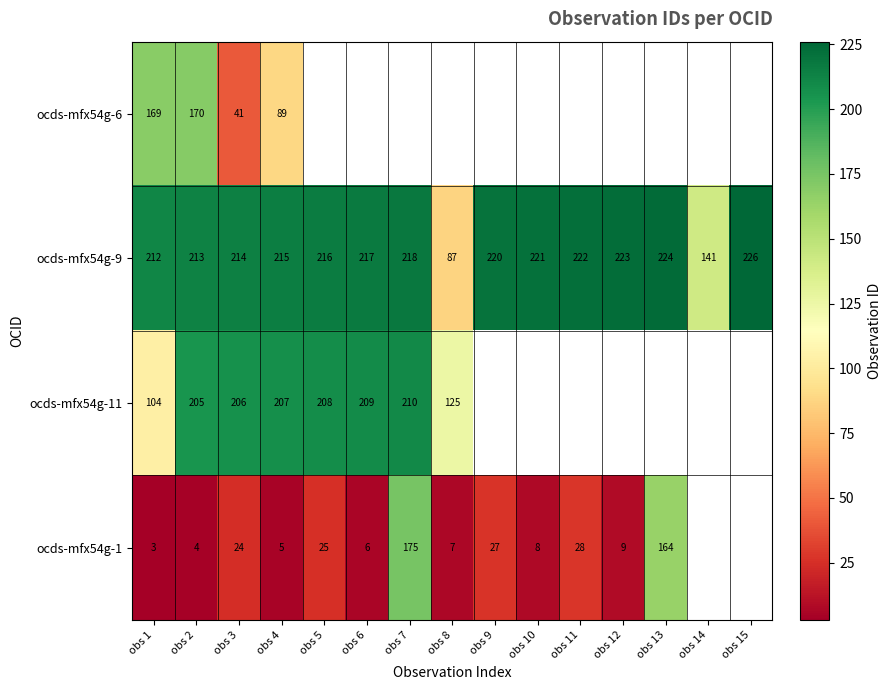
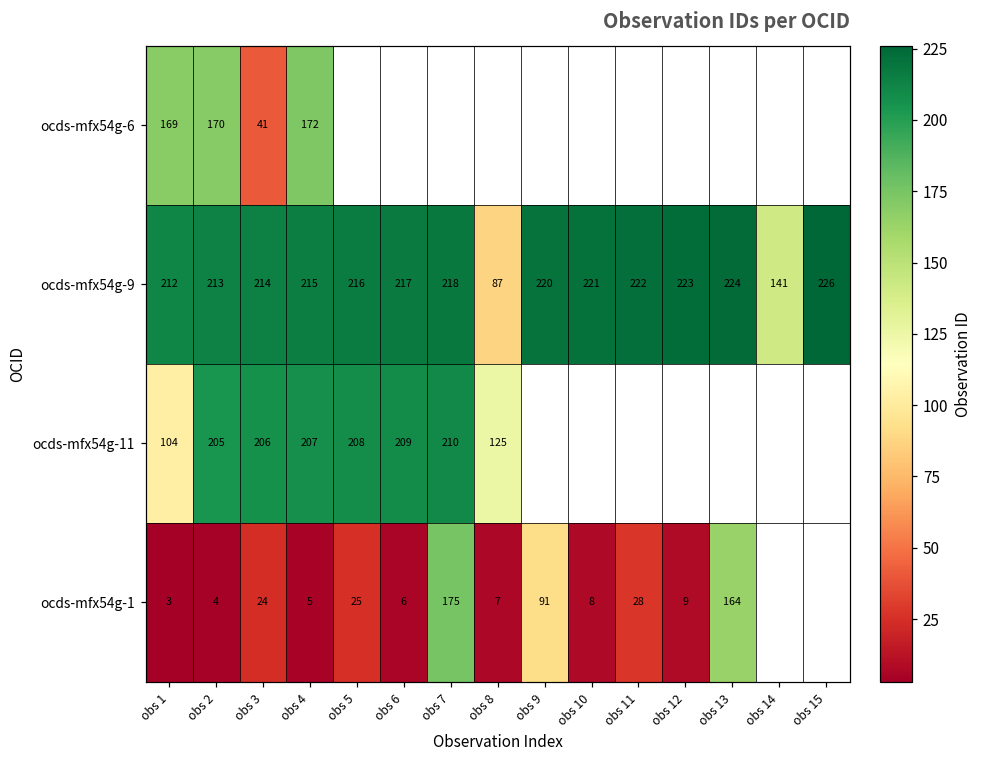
  {
    "ocds-mfx54g-6": {
      "obs 1": 169,
      "obs 2": 170,
      "obs 3": 41,
-     "obs 4": 89
+     "obs 4": 172
    },
    "ocds-mfx54g-9": {
      "obs 1": 212,
      "obs 2": 213,
      "obs 3": 214,
      "obs 4": 215,
      "obs 5": 216,
      "obs 6": 217,
      "obs 7": 218,
      "obs 8": 87,
      "obs 9": 220,
      "obs 10": 221,
      "obs 11": 222,
      "obs 12": 223,
      "obs 13": 224,
      "obs 14": 141,
      "obs 15": 226
    },
    "ocds-mfx54g-11": {
      "obs 1": 104,
      "obs 2": 205,
      "obs 3": 206,
      "obs 4": 207,
      "obs 5": 208,
      "obs 6": 209,
      "obs 7": 210,
      "obs 8": 125
    },
    "ocds-mfx54g-1": {
      "obs 1": 3,
      "obs 2": 4,
      "obs 3": 24,
      "obs 4": 5,
      "obs 5": 25,
      "obs 6": 6,
      "obs 7": 175,
      "obs 8": 7,
-     "obs 9": 27,
+     "obs 9": 91,
      "obs 10": 8,
      "obs 11": 28,
      "obs 12": 9,
      "obs 13": 164
    }
  }
